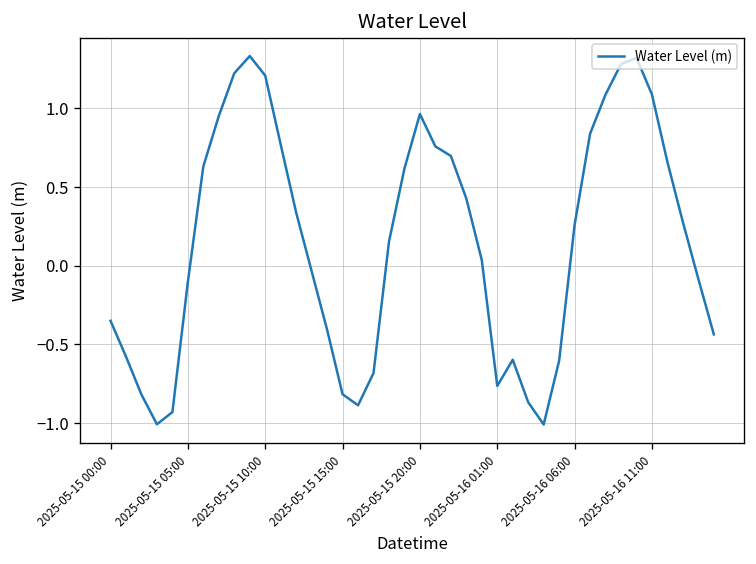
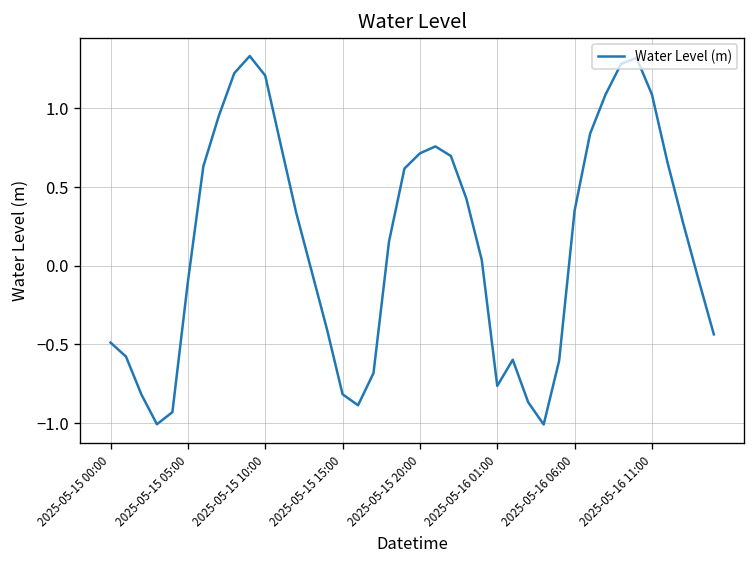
  {
-   "2025-05-15 00:00": -0.35,
+   "2025-05-15 00:00": -0.49,
    "2025-05-15 05:00": -0.10,
    "2025-05-15 10:00": 1.21,
    "2025-05-15 15:00": -0.82,
-   "2025-05-15 20:00": 0.96,
+   "2025-05-15 20:00": 0.71,
    "2025-05-16 01:00": -0.76,
-   "2025-05-16 06:00": 0.26,
+   "2025-05-16 06:00": 0.35,
    "2025-05-16 11:00": 1.09
  }
